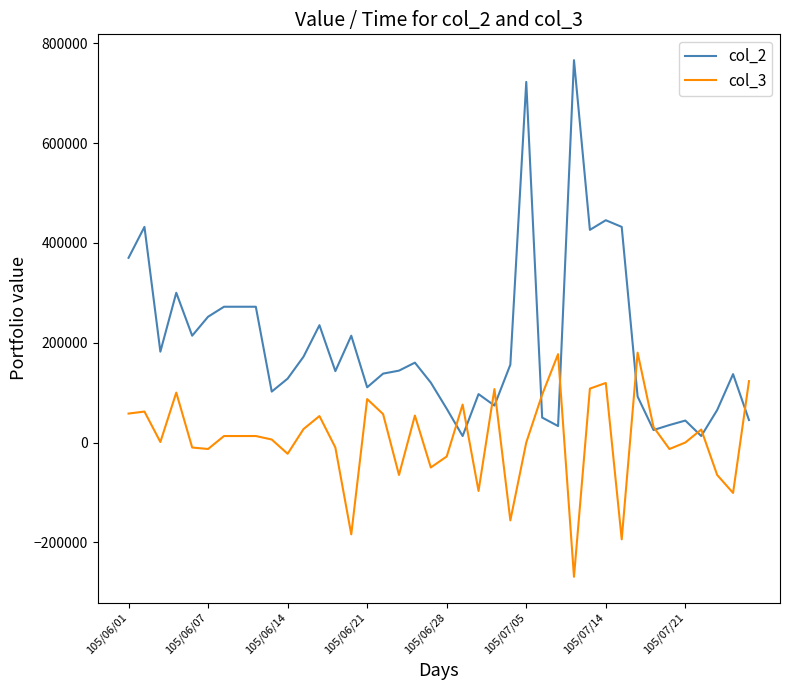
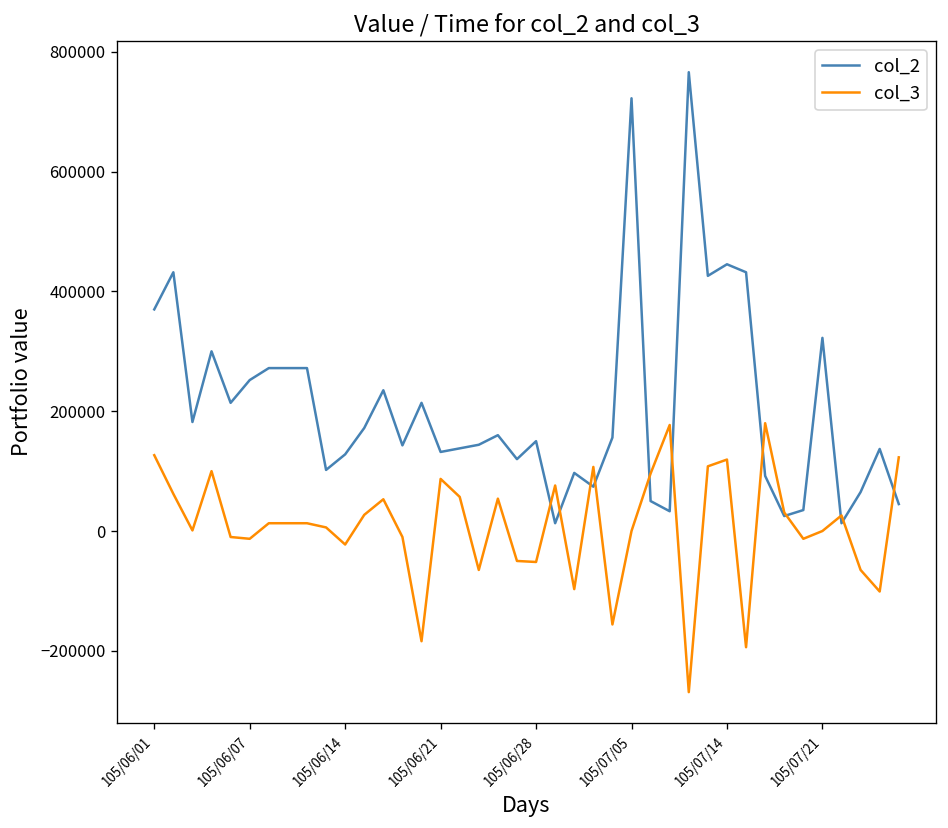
  {
    "col_2": {
      "105/06/01": 370000,
      "105/06/07": 250000,
      "105/06/14": 130000,
-     "105/06/21": 110000,
-     "105/06/28": 70000,
+     "105/06/21": 130000,
+     "105/06/28": 150000,
      "105/07/05": 720000,
      "105/07/14": 450000,
-     "105/07/21": 40000
+     "105/07/21": 320000
    },
    "col_3": {
-     "105/06/01": 60000,
+     "105/06/01": 130000,
      "105/06/07": -10000,
      "105/06/14": -20000,
      "105/06/21": 90000,
-     "105/06/28": -30000,
+     "105/06/28": -50000,
      "105/07/05": 0,
      "105/07/14": 120000,
      "105/07/21": 0
    }
  }
